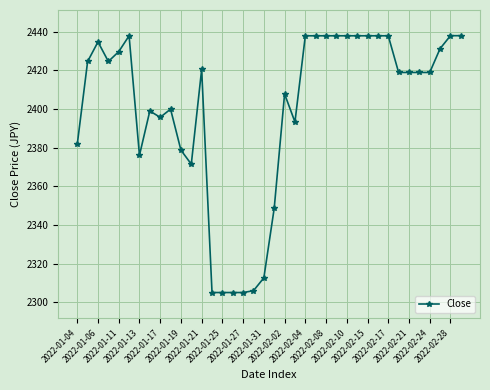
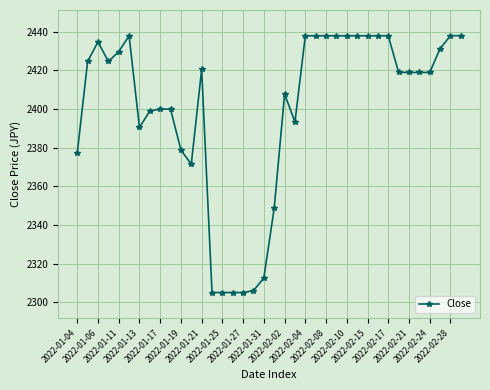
  {
-   "2022-01-04": 2382,
+   "2022-01-04": 2377,
    "2022-01-06": 2435,
    "2022-01-11": 2430,
-   "2022-01-13": 2376,
-   "2022-01-17": 2396,
+   "2022-01-13": 2390,
+   "2022-01-17": 2400,
    "2022-01-19": 2379,
    "2022-01-21": 2420,
    "2022-01-25": 2305,
    "2022-01-27": 2305,
    "2022-01-31": 2313,
    "2022-02-02": 2408,
    "2022-02-04": 2438,
    "2022-02-08": 2438,
    "2022-02-10": 2438,
    "2022-02-15": 2438,
    "2022-02-17": 2438,
    "2022-02-21": 2419,
    "2022-02-24": 2419
  }
